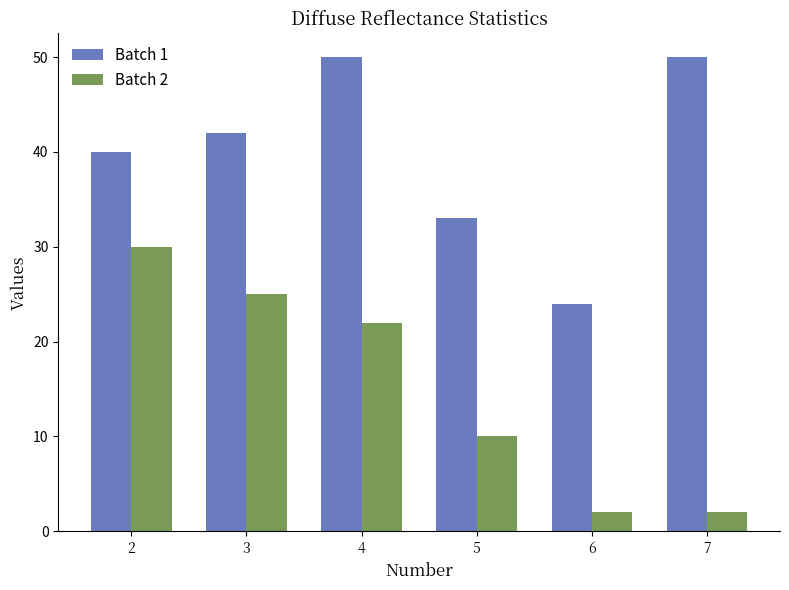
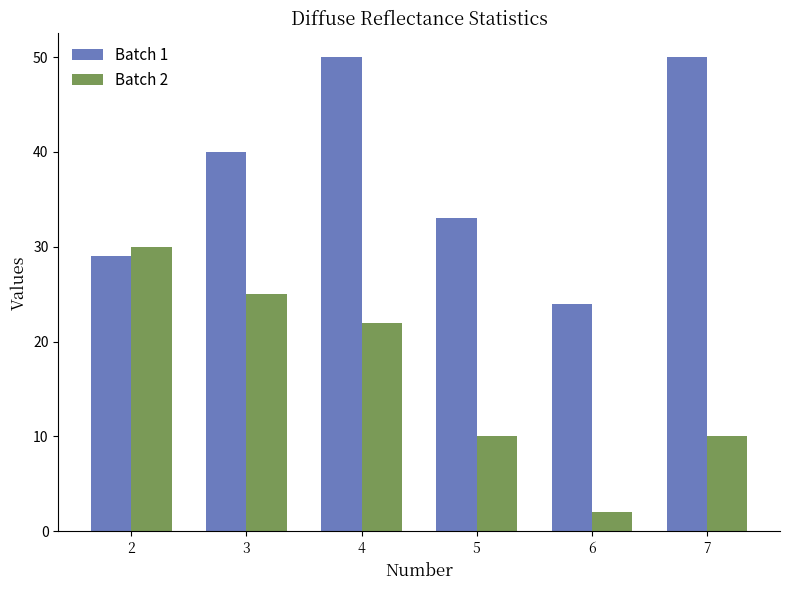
  {
    "Batch 1": {
-     "2": 40,
-     "3": 42,
+     "2": 29,
+     "3": 40,
      "4": 50,
      "5": 33,
      "6": 24,
      "7": 50
    },
    "Batch 2": {
      "2": 30,
      "3": 25,
      "4": 22,
      "5": 10,
      "6": 2,
-     "7": 2
+     "7": 10
    }
  }
